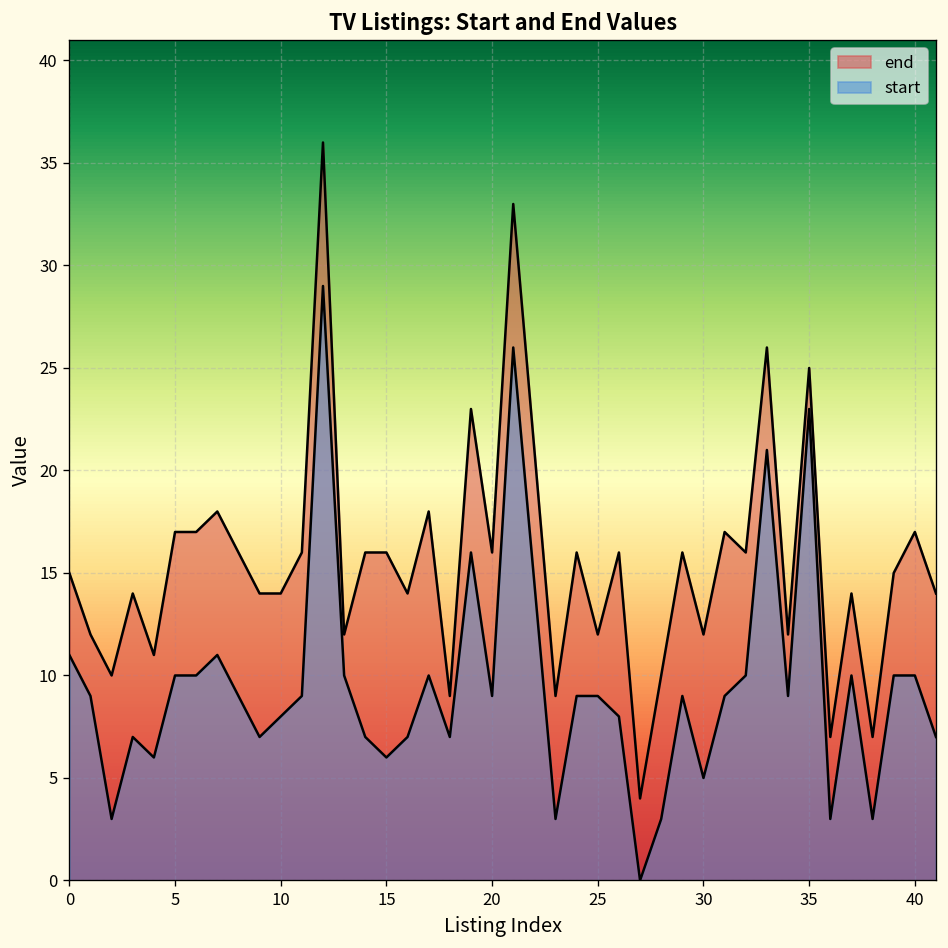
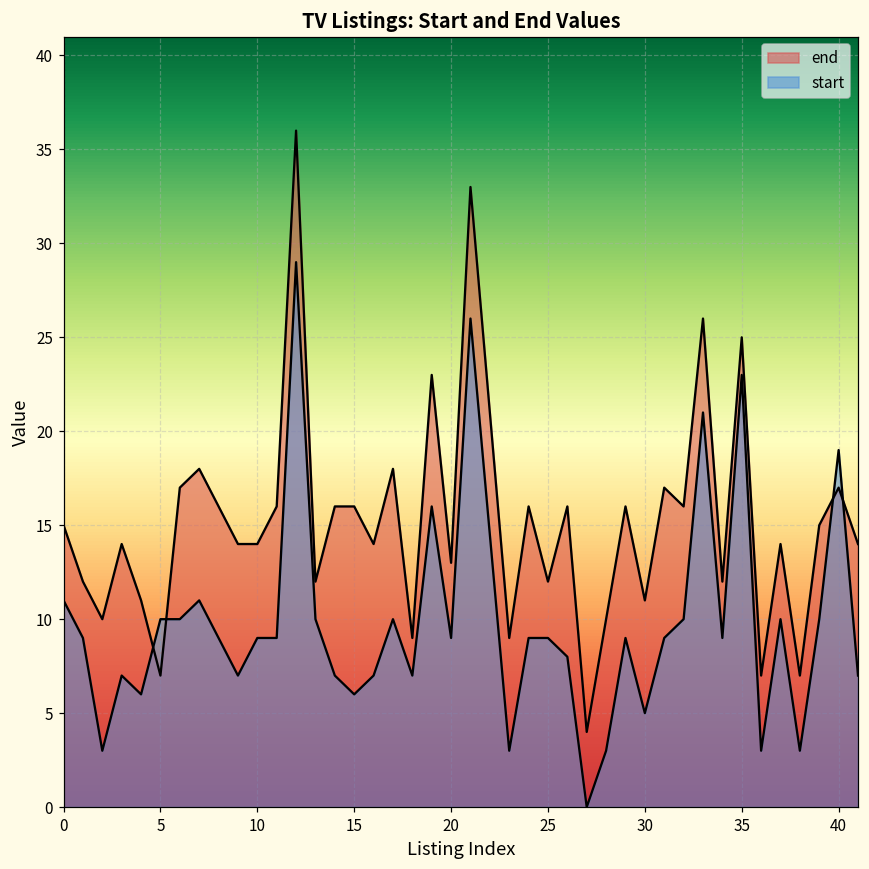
  {
    "end": {
      "0": 15,
-     "5": 17,
+     "5": 7,
      "10": 14,
      "15": 16,
-     "20": 16,
+     "20": 13,
      "25": 12,
-     "30": 12,
+     "30": 11,
      "35": 25,
      "40": 17
    },
    "start": {
      "0": 11,
      "5": 10,
-     "10": 8,
+     "10": 9,
      "15": 6,
      "20": 9,
      "25": 9,
      "30": 5,
      "35": 23,
-     "40": 10
+     "40": 19
    }
  }
